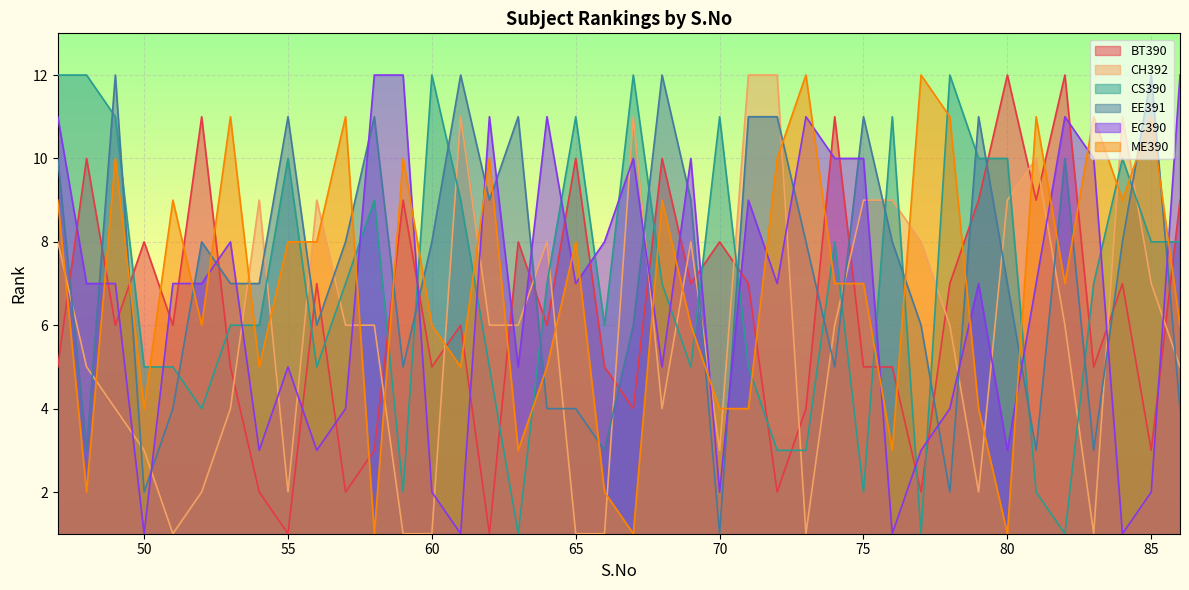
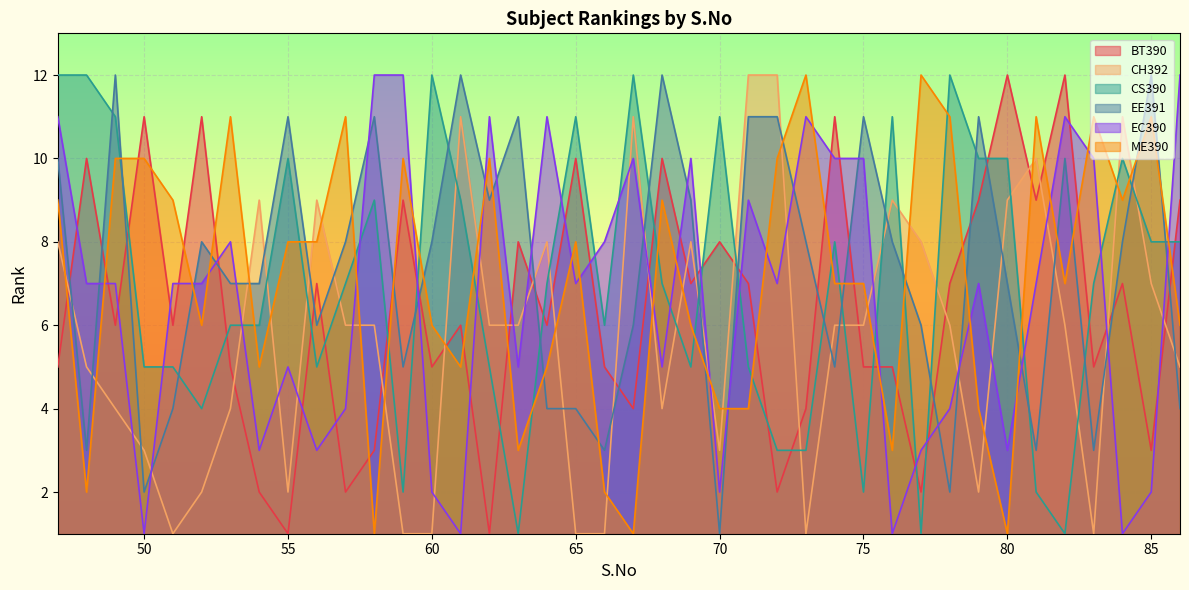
  {
    "BT390": {
-     "50": 8,
+     "50": 11,
      "55": 1,
      "60": 5,
      "65": 10,
      "70": 8,
      "75": 5,
      "80": 12,
      "85": 3
    },
    "CH392": {
      "50": 3,
      "55": 2,
      "60": 1,
      "65": 1,
      "70": 3,
-     "75": 9,
+     "75": 6,
      "80": 9,
      "85": 7
    },
    "EC390": {
      "50": 1,
      "55": 5,
      "60": 2,
      "65": 7,
      "70": 2,
      "75": 10,
      "80": 3,
      "85": 2
    },
    "ME390": {
-     "50": 4,
+     "50": 10,
      "55": 8,
      "60": 6,
      "65": 8,
      "70": 4,
      "75": 7,
      "80": 1
    }
  }
